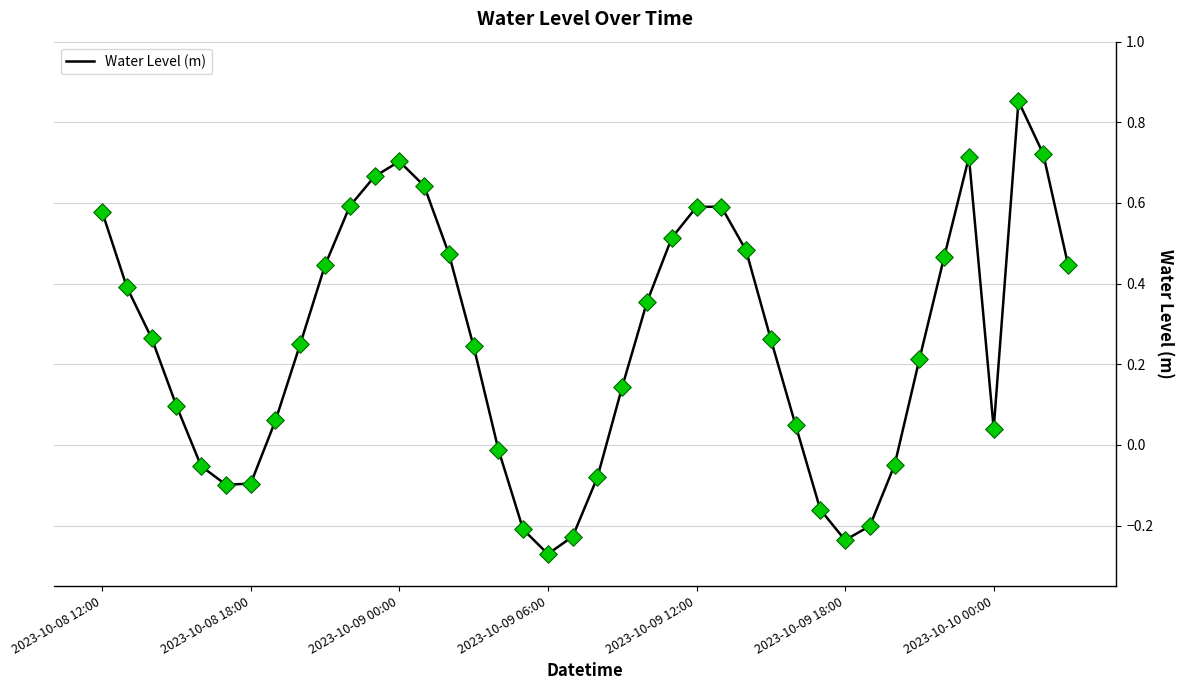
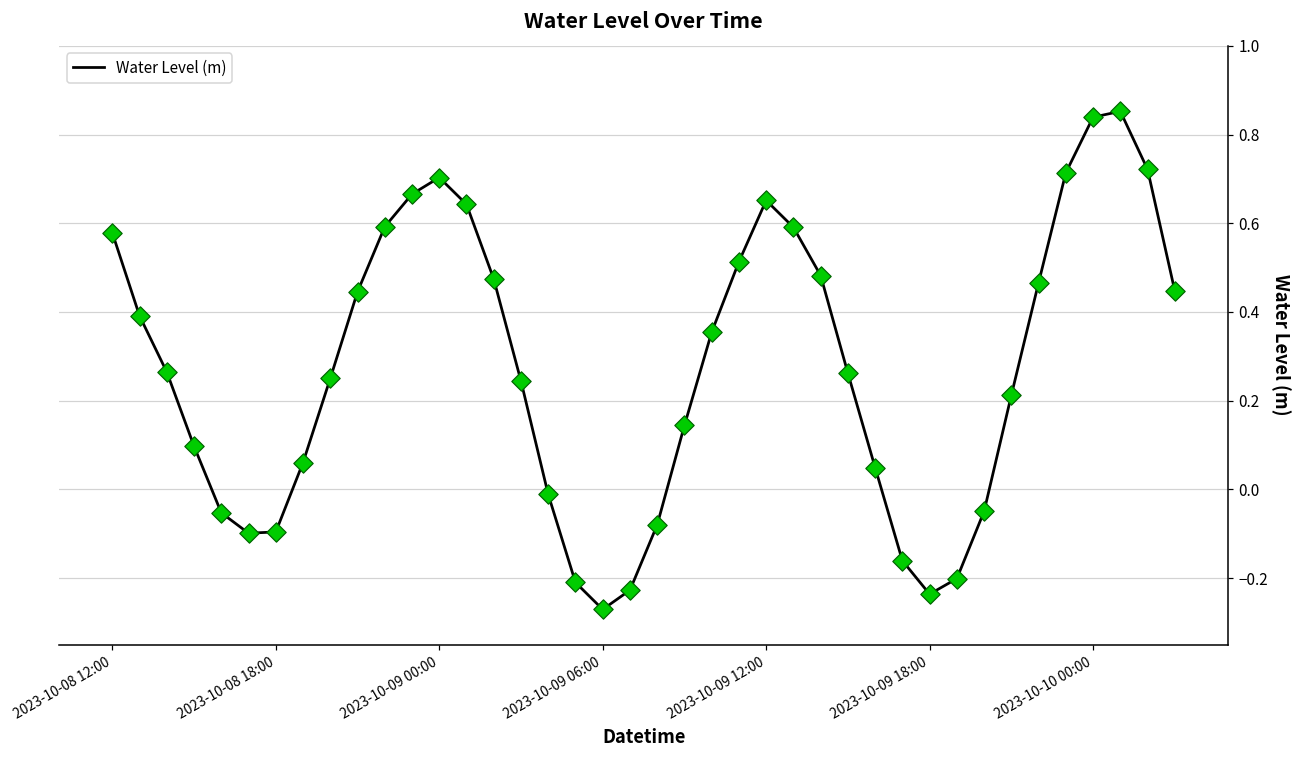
  {
    "2023-10-08 12:00": 0.58,
    "2023-10-08 18:00": -0.10,
    "2023-10-09 00:00": 0.70,
    "2023-10-09 06:00": -0.27,
-   "2023-10-09 12:00": 0.59,
+   "2023-10-09 12:00": 0.65,
    "2023-10-09 18:00": -0.24,
-   "2023-10-10 00:00": 0.04
+   "2023-10-10 00:00": 0.84
  }
